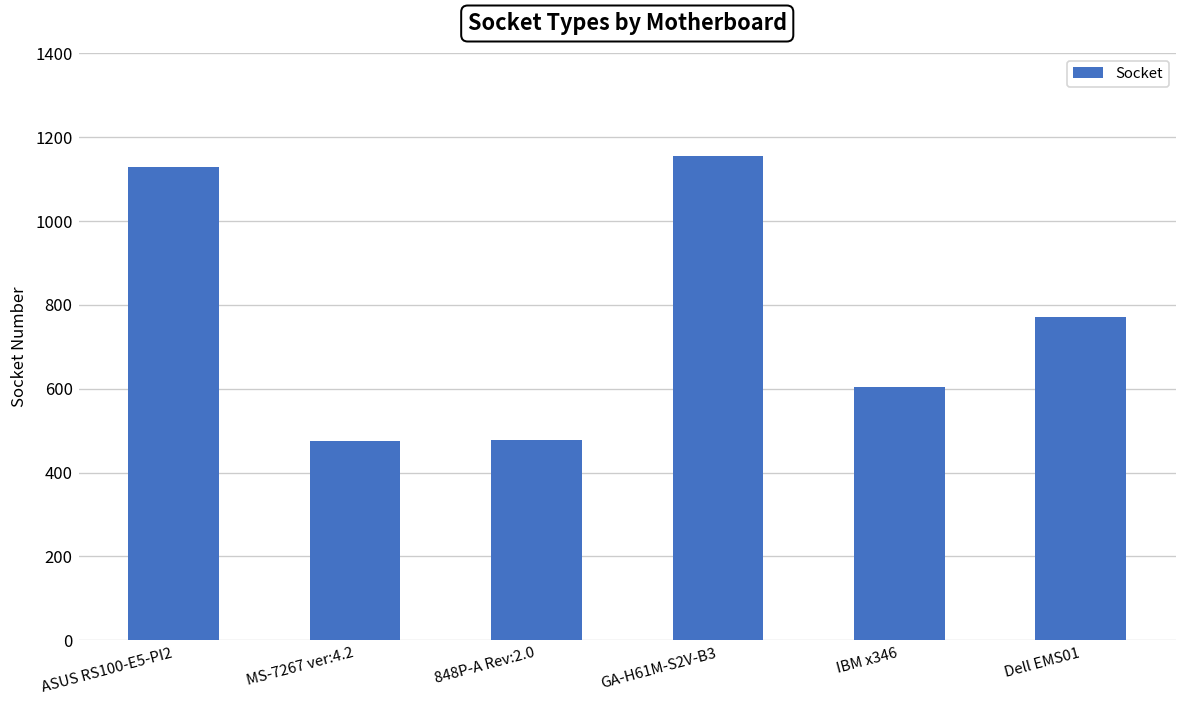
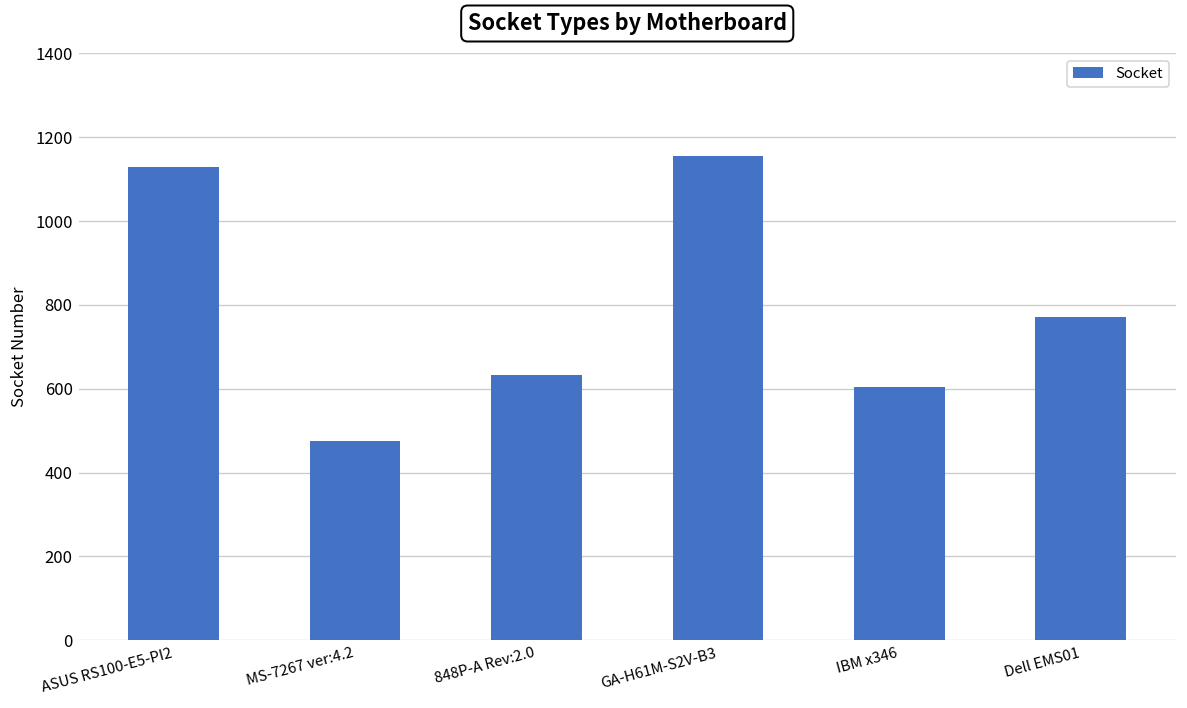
  {
    "ASUS RS100-E5-PI2": 1130,
    "MS-7267 ver:4.2": 480,
-   "848P-A Rev:2.0": 480,
+   "848P-A Rev:2.0": 630,
    "GA-H61M-S2V-B3": 1160,
    "IBM x346": 600,
    "Dell EMS01": 770
  }
